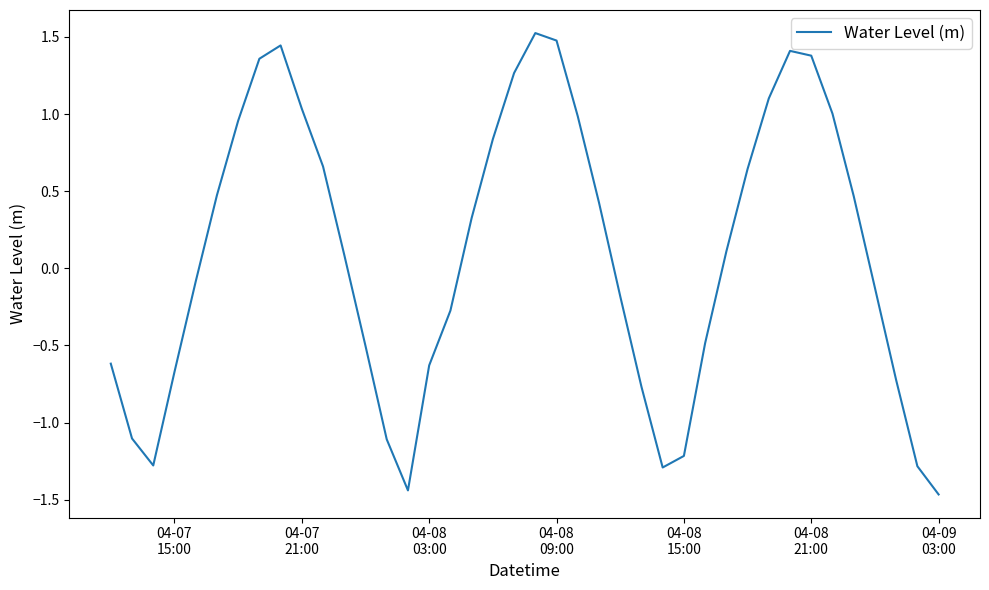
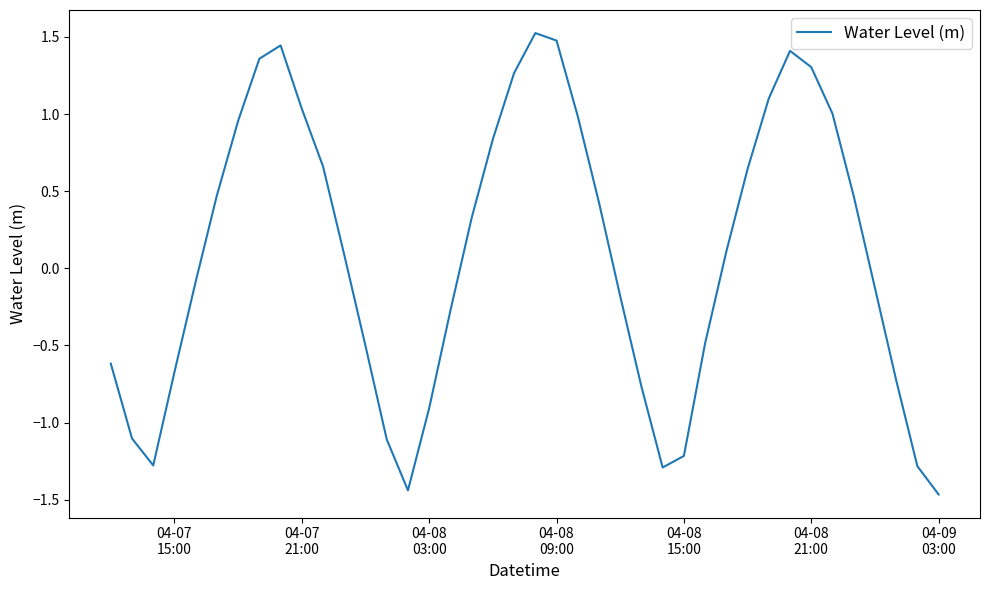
  {
    "04-07 15:00": -0.67,
    "04-07 21:00": 1.03,
-   "04-08 03:00": -0.63,
+   "04-08 03:00": -0.91,
    "04-08 09:00": 1.48,
    "04-08 15:00": -1.22,
-   "04-08 21:00": 1.38,
+   "04-08 21:00": 1.30,
    "04-09 03:00": -1.47
  }
